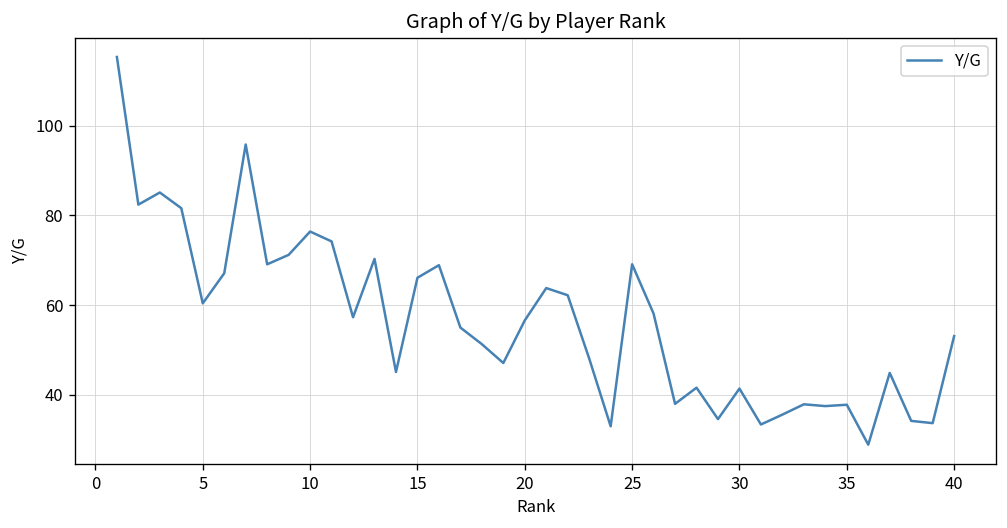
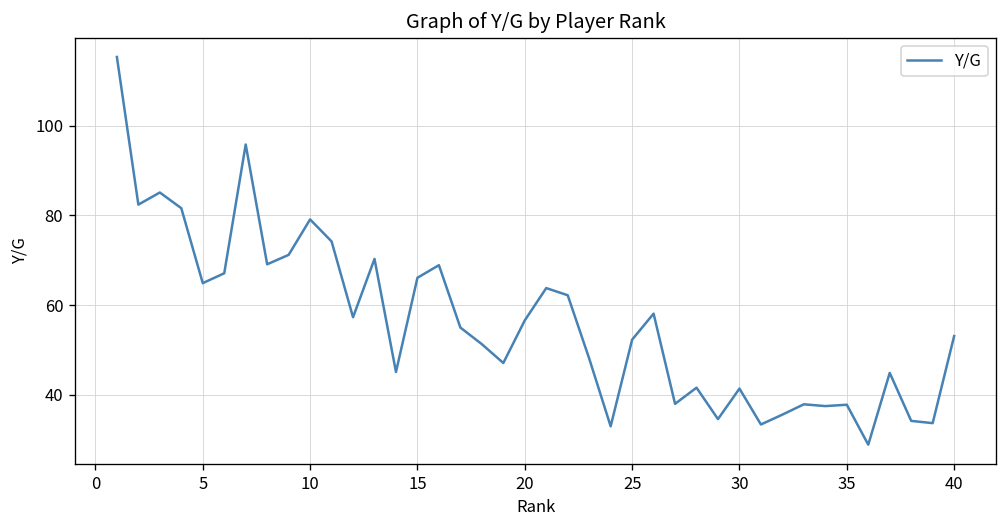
  {
-   "5": 60,
-   "10": 76,
+   "5": 65,
+   "10": 79,
    "15": 66,
    "20": 57,
-   "25": 69,
+   "25": 52,
    "30": 41,
    "35": 38,
    "40": 53
  }
